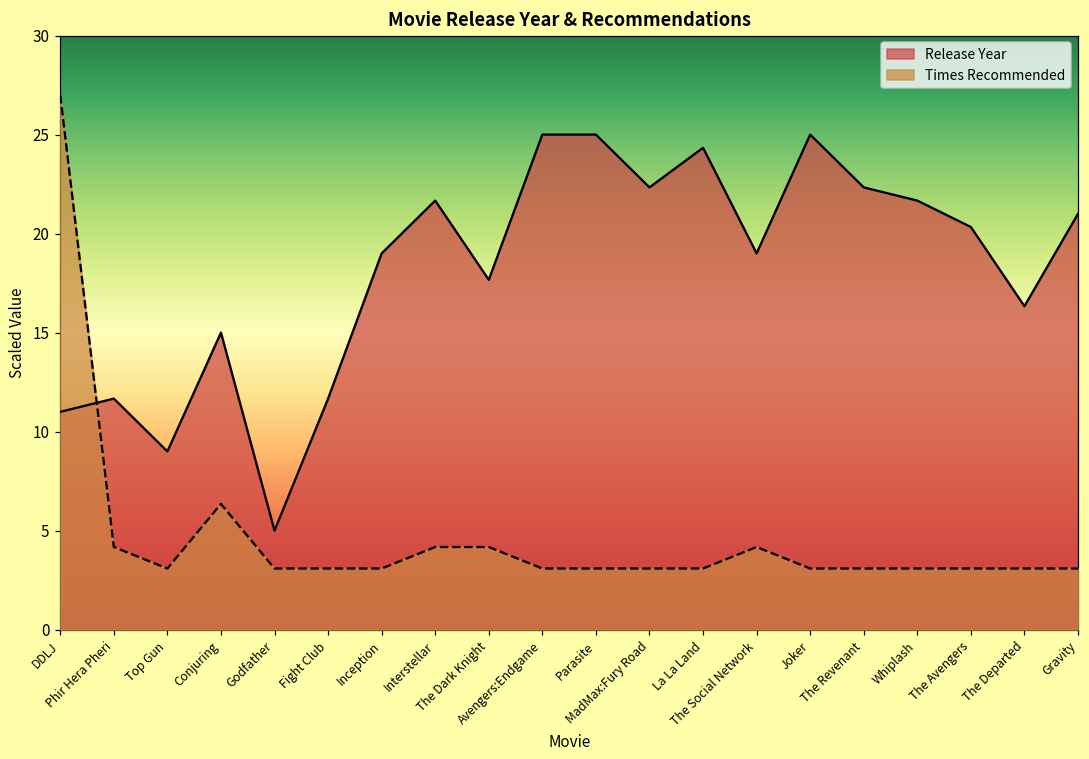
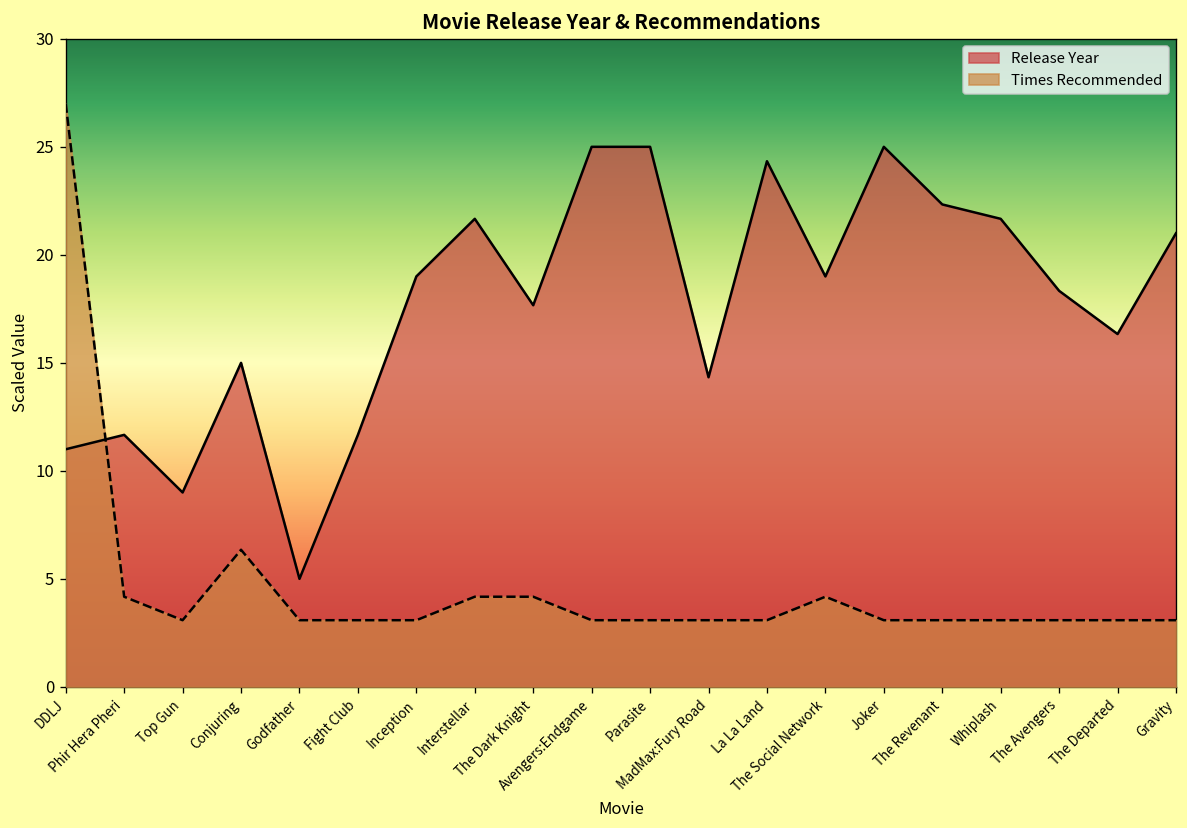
  {
    "Release Year": {
      "DDLJ": 11.0,
      "Phir Hera Pheri": 11.7,
      "Top Gun": 9.0,
      "Conjuring": 15.0,
      "Godfather": 5.0,
      "Fight Club": 11.7,
      "Inception": 19.0,
      "Interstellar": 21.7,
      "The Dark Knight": 17.7,
      "Avengers:Endgame": 25.0,
      "Parasite": 25.0,
-     "MadMax:Fury Road": 22.3,
+     "MadMax:Fury Road": 14.3,
      "La La Land": 24.3,
      "The Social Network": 19.0,
      "Joker": 25.0,
      "The Revenant": 22.3,
      "Whiplash": 21.7,
-     "The Avengers": 20.3,
+     "The Avengers": 18.3,
      "The Departed": 16.3,
      "Gravity": 21.0
    },
    "Times Recommended": {
      "DDLJ": 27.0,
      "Phir Hera Pheri": 4.2,
      "Top Gun": 3.1,
      "Conjuring": 6.3,
      "Godfather": 3.1,
      "Fight Club": 3.1,
      "Inception": 3.1,
      "Interstellar": 4.2,
      "The Dark Knight": 4.2,
      "Avengers:Endgame": 3.1,
      "Parasite": 3.1,
      "MadMax:Fury Road": 3.1,
      "La La Land": 3.1,
      "The Social Network": 4.2,
      "Joker": 3.1,
      "The Revenant": 3.1,
      "Whiplash": 3.1,
      "The Avengers": 3.1,
      "The Departed": 3.1,
      "Gravity": 3.1
    }
  }
